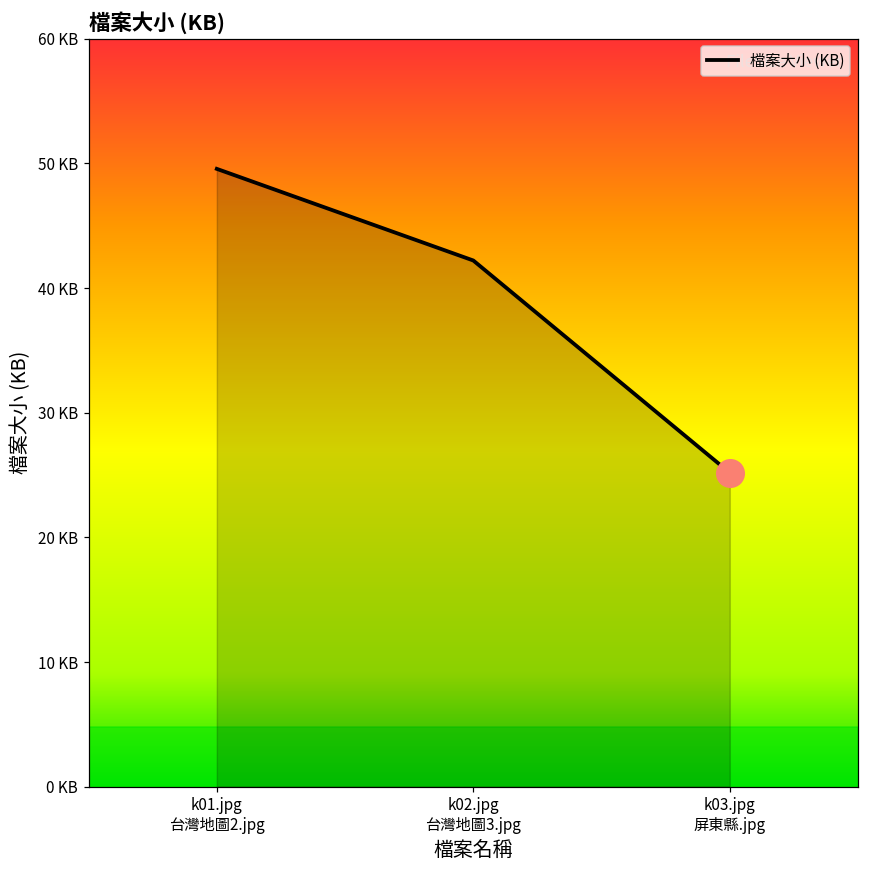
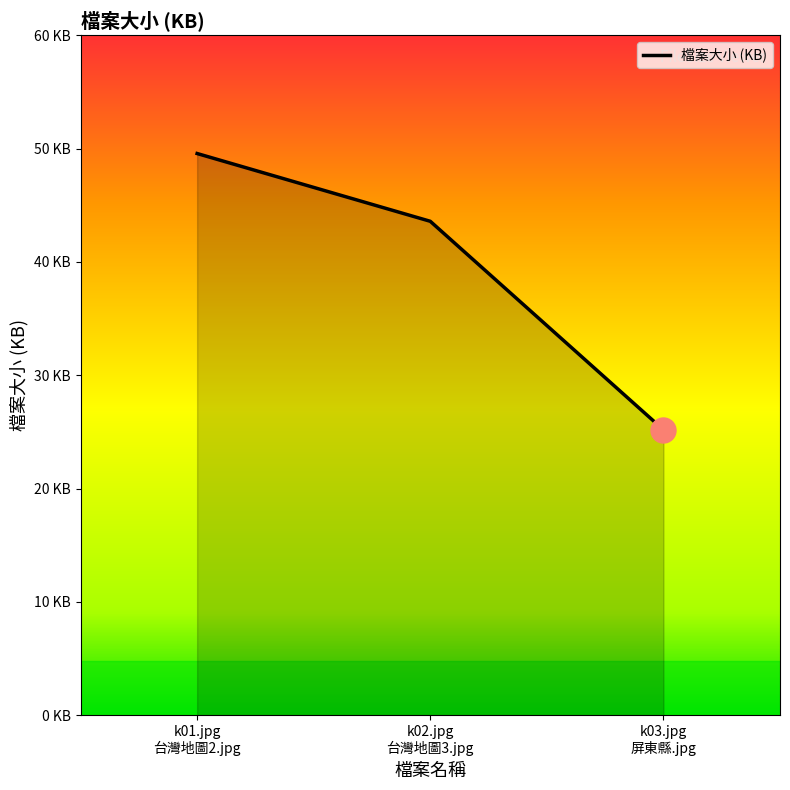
  {
    "檔案大小 (KB)": {
      "k01.jpg 台灣地圖2.jpg": "49.6 KB",
-     "k02.jpg 台灣地圖3.jpg": "42.2 KB"
+     "k02.jpg 台灣地圖3.jpg": "43.6 KB"
    }
  }
